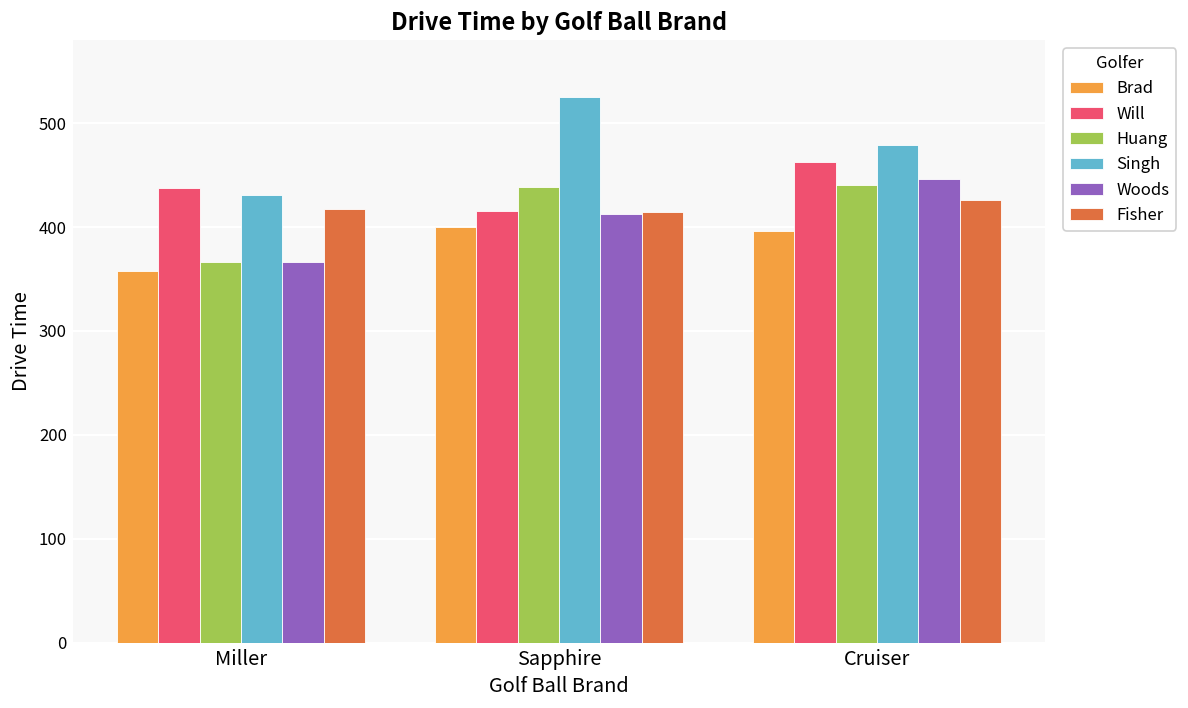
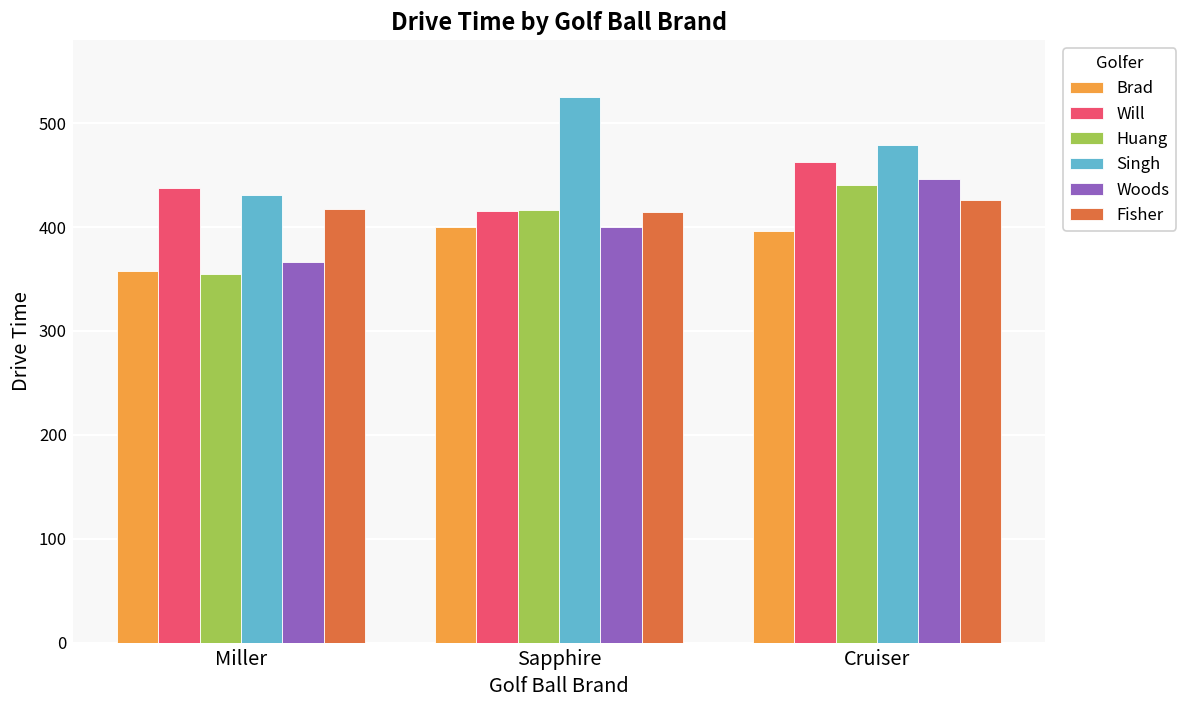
  {
    "Huang": {
-     "Miller": 370,
-     "Sapphire": 440,
+     "Miller": 360,
+     "Sapphire": 420,
      "Cruiser": 440
    },
    "Singh": {
      "Miller": 430,
      "Sapphire": 530,
      "Cruiser": 480
    },
    "Woods": {
      "Miller": 370,
-     "Sapphire": 410,
+     "Sapphire": 400,
      "Cruiser": 450
    }
  }
